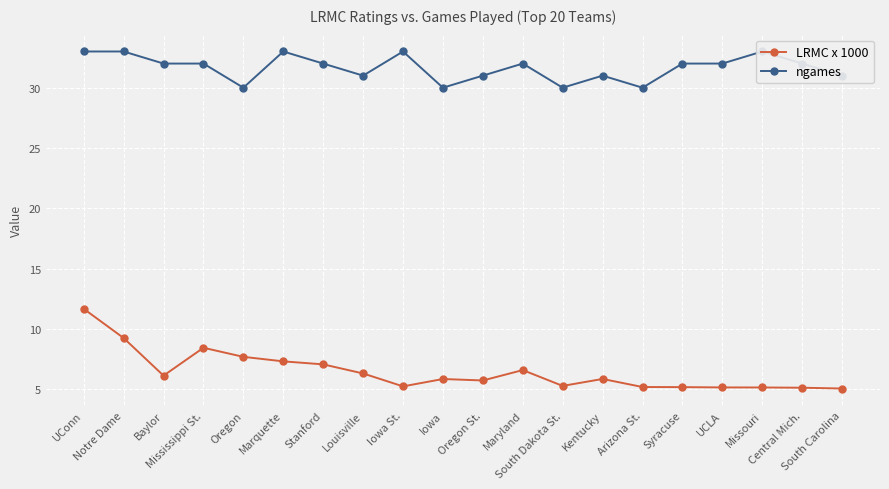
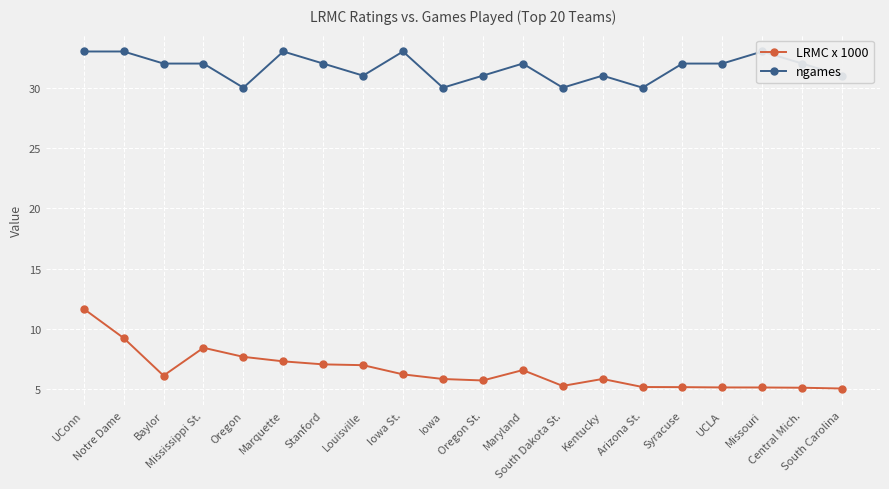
  {
    "LRMC x 1000": {
      "UConn": 11.7,
      "Notre Dame": 9.3,
      "Baylor": 6.1,
      "Mississippi St.": 8.5,
      "Oregon": 7.7,
      "Marquette": 7.3,
      "Stanford": 7.1,
-     "Louisville": 6.3,
-     "Iowa St.": 5.3,
+     "Louisville": 7.0,
+     "Iowa St.": 6.3,
      "Iowa": 5.9,
      "Oregon St.": 5.7,
      "Maryland": 6.6,
      "South Dakota St.": 5.3,
      "Kentucky": 5.9,
      "Arizona St.": 5.2,
      "Syracuse": 5.2,
      "UCLA": 5.2,
      "Missouri": 5.2,
      "Central Mich.": 5.1,
      "South Carolina": 5.1
    },
    "ngames": {
      "UConn": 33.0,
      "Notre Dame": 33.0,
      "Baylor": 32.0,
      "Mississippi St.": 32.0,
      "Oregon": 30.0,
      "Marquette": 33.0,
      "Stanford": 32.0,
      "Louisville": 31.0,
      "Iowa St.": 33.0,
      "Iowa": 30.0,
      "Oregon St.": 31.0,
      "Maryland": 32.0,
      "South Dakota St.": 30.0,
      "Kentucky": 31.0,
      "Arizona St.": 30.0,
      "Syracuse": 32.0,
      "UCLA": 32.0
    }
  }
